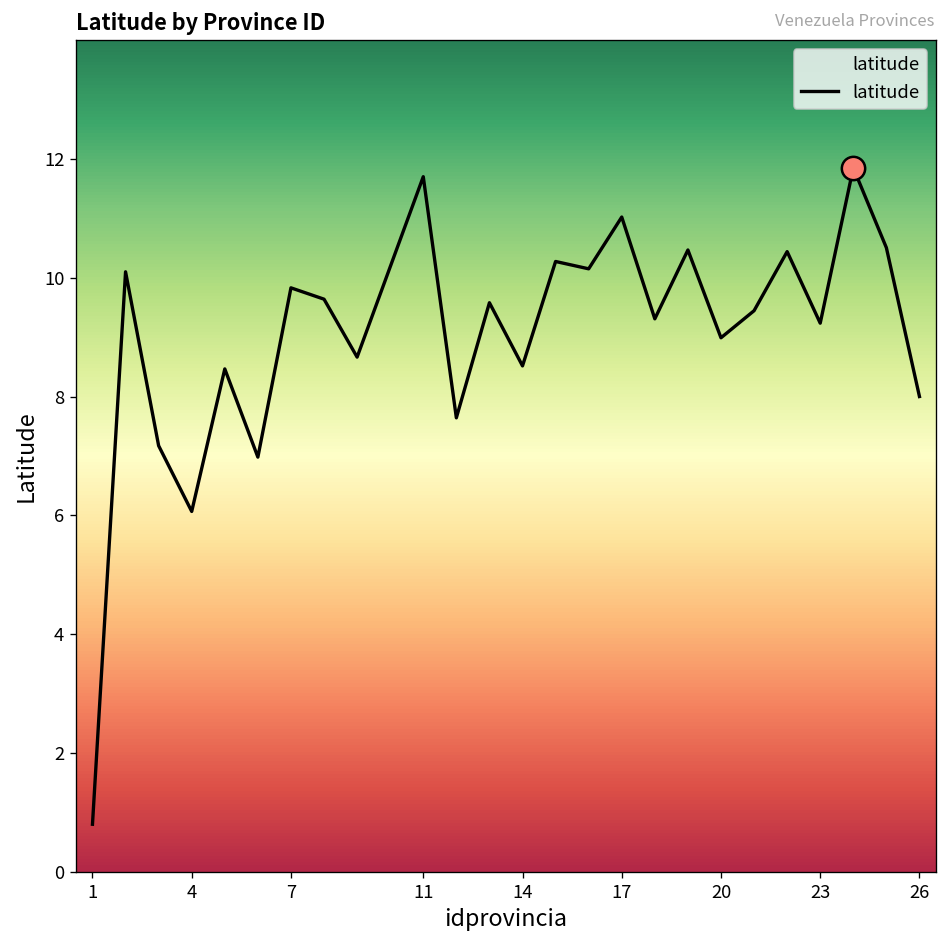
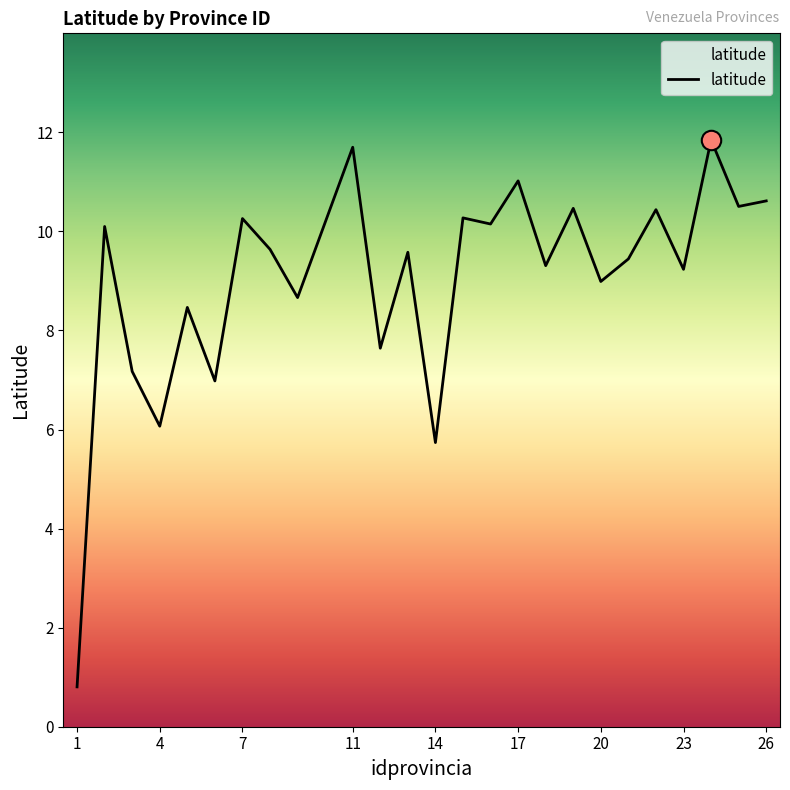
  {
    "latitude": {
      "1": 0.8,
      "4": 6.1,
-     "7": 9.8,
+     "7": 10.3,
      "11": 11.7,
-     "14": 8.5,
+     "14": 5.7,
      "17": 11.0,
      "20": 9.0,
      "23": 9.2,
-     "26": 8.0
+     "26": 10.6
    }
  }
